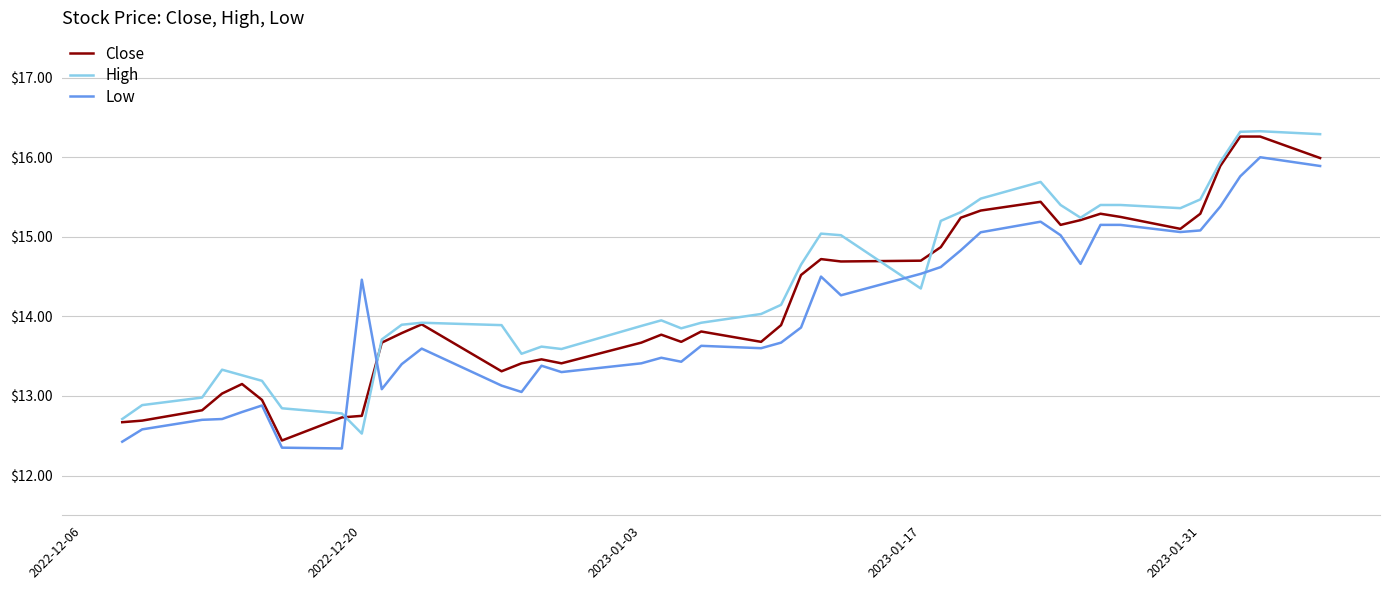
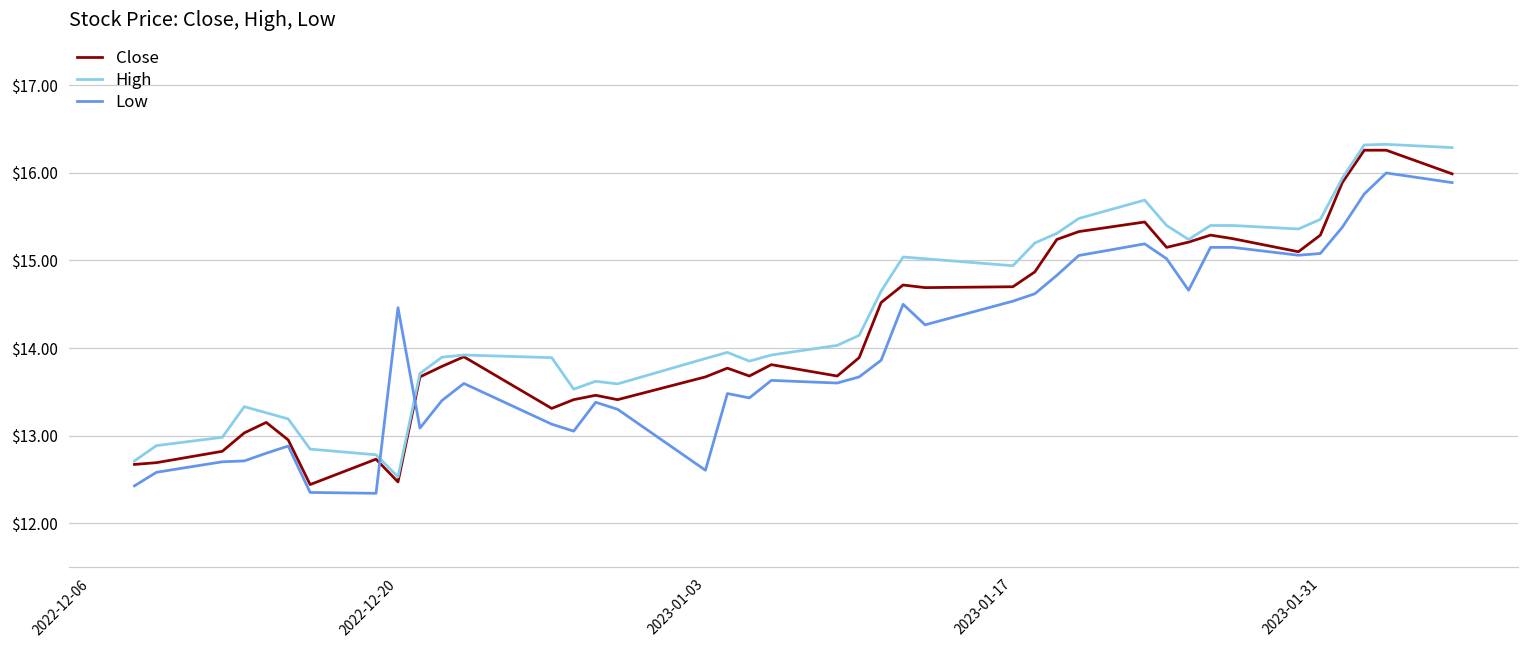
  {
    "Close": {
-     "2022-12-20": "$12.8",
+     "2022-12-20": "$12.5",
      "2023-01-03": "$13.7",
      "2023-01-17": "$14.7",
      "2023-01-31": "$15.3"
    },
    "High": {
      "2022-12-20": "$12.5",
      "2023-01-03": "$13.9",
-     "2023-01-17": "$14.4",
+     "2023-01-17": "$14.9",
      "2023-01-31": "$15.5"
    },
    "Low": {
      "2022-12-20": "$14.5",
-     "2023-01-03": "$13.4",
+     "2023-01-03": "$12.6",
      "2023-01-17": "$14.5",
      "2023-01-31": "$15.1"
    }
  }
